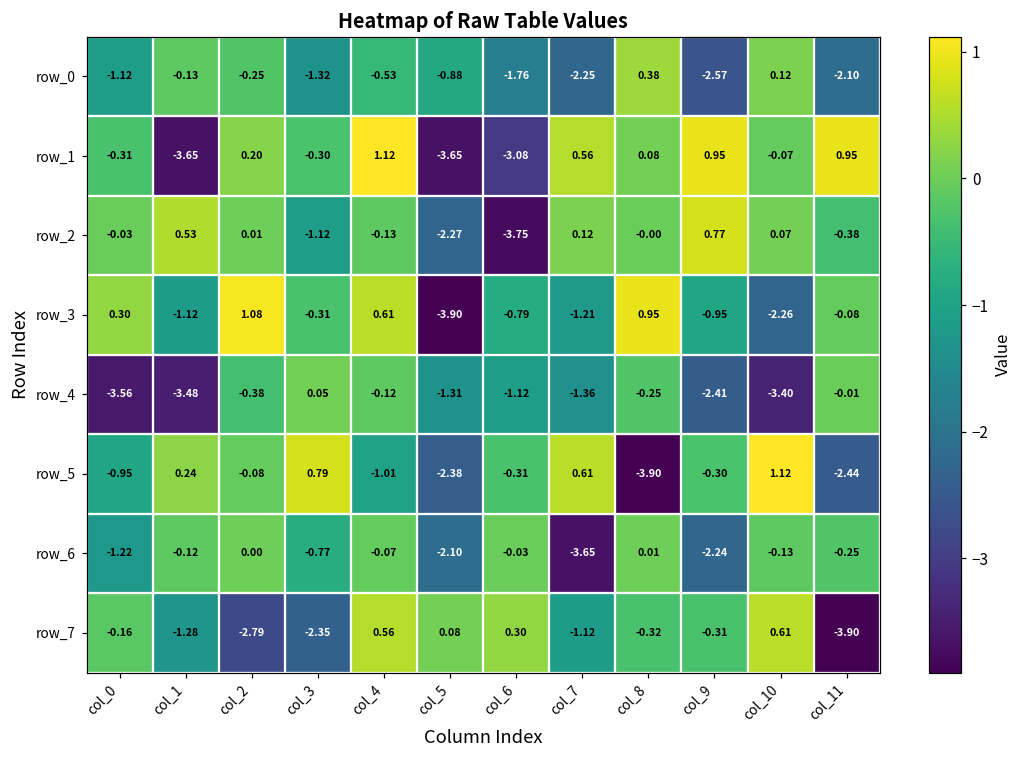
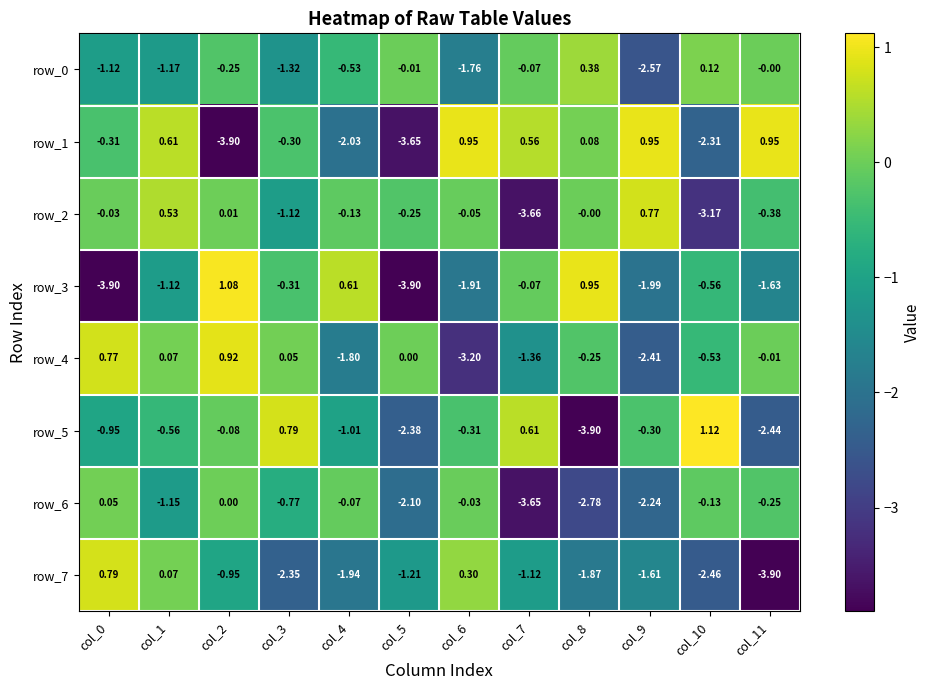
  {
    "row_0": {
      "col_0": -1.12,
-     "col_1": -0.13,
+     "col_1": -1.17,
      "col_2": -0.25,
      "col_3": -1.32,
      "col_4": -0.53,
-     "col_5": -0.88,
+     "col_5": -0.01,
      "col_6": -1.76,
-     "col_7": -2.25,
+     "col_7": -0.07,
      "col_8": 0.38,
      "col_9": -2.57,
      "col_10": 0.12,
-     "col_11": -2.10
+     "col_11": -0.00
    },
    "row_1": {
      "col_0": -0.31,
-     "col_1": -3.65,
-     "col_2": 0.20,
+     "col_1": 0.61,
+     "col_2": -3.90,
      "col_3": -0.30,
-     "col_4": 1.12,
+     "col_4": -2.03,
      "col_5": -3.65,
-     "col_6": -3.08,
+     "col_6": 0.95,
      "col_7": 0.56,
      "col_8": 0.08,
      "col_9": 0.95,
-     "col_10": -0.07,
+     "col_10": -2.31,
      "col_11": 0.95
    },
    "row_2": {
      "col_0": -0.03,
      "col_1": 0.53,
      "col_2": 0.01,
      "col_3": -1.12,
      "col_4": -0.13,
-     "col_5": -2.27,
-     "col_6": -3.75,
-     "col_7": 0.12,
+     "col_5": -0.25,
+     "col_6": -0.05,
+     "col_7": -3.66,
      "col_8": -0.00,
      "col_9": 0.77,
-     "col_10": 0.07,
+     "col_10": -3.17,
      "col_11": -0.38
    },
    "row_3": {
-     "col_0": 0.30,
+     "col_0": -3.90,
      "col_1": -1.12,
      "col_2": 1.08,
      "col_3": -0.31,
      "col_4": 0.61,
      "col_5": -3.90,
-     "col_6": -0.79,
-     "col_7": -1.21,
+     "col_6": -1.91,
+     "col_7": -0.07,
      "col_8": 0.95,
-     "col_9": -0.95,
-     "col_10": -2.26,
-     "col_11": -0.08
+     "col_9": -1.99,
+     "col_10": -0.56,
+     "col_11": -1.63
    },
    "row_4": {
-     "col_0": -3.56,
-     "col_1": -3.48,
-     "col_2": -0.38,
+     "col_0": 0.77,
+     "col_1": 0.07,
+     "col_2": 0.92,
      "col_3": 0.05,
-     "col_4": -0.12,
-     "col_5": -1.31,
-     "col_6": -1.12,
+     "col_4": -1.80,
+     "col_5": 0.00,
+     "col_6": -3.20,
      "col_7": -1.36,
      "col_8": -0.25,
      "col_9": -2.41,
-     "col_10": -3.40,
+     "col_10": -0.53,
      "col_11": -0.01
    },
    "row_5": {
      "col_0": -0.95,
-     "col_1": 0.24,
+     "col_1": -0.56,
      "col_2": -0.08,
      "col_3": 0.79,
      "col_4": -1.01,
      "col_5": -2.38,
      "col_6": -0.31,
      "col_7": 0.61,
      "col_8": -3.90,
      "col_9": -0.30,
      "col_10": 1.12,
      "col_11": -2.44
    },
    "row_6": {
-     "col_0": -1.22,
-     "col_1": -0.12,
+     "col_0": 0.05,
+     "col_1": -1.15,
      "col_2": 0.00,
      "col_3": -0.77,
      "col_4": -0.07,
      "col_5": -2.10,
      "col_6": -0.03,
      "col_7": -3.65,
-     "col_8": 0.01,
+     "col_8": -2.78,
      "col_9": -2.24,
      "col_10": -0.13,
      "col_11": -0.25
    },
    "row_7": {
-     "col_0": -0.16,
-     "col_1": -1.28,
-     "col_2": -2.79,
+     "col_0": 0.79,
+     "col_1": 0.07,
+     "col_2": -0.95,
      "col_3": -2.35,
-     "col_4": 0.56,
-     "col_5": 0.08,
+     "col_4": -1.94,
+     "col_5": -1.21,
      "col_6": 0.30,
      "col_7": -1.12,
-     "col_8": -0.32,
-     "col_9": -0.31,
-     "col_10": 0.61,
+     "col_8": -1.87,
+     "col_9": -1.61,
+     "col_10": -2.46,
      "col_11": -3.90
    }
  }
